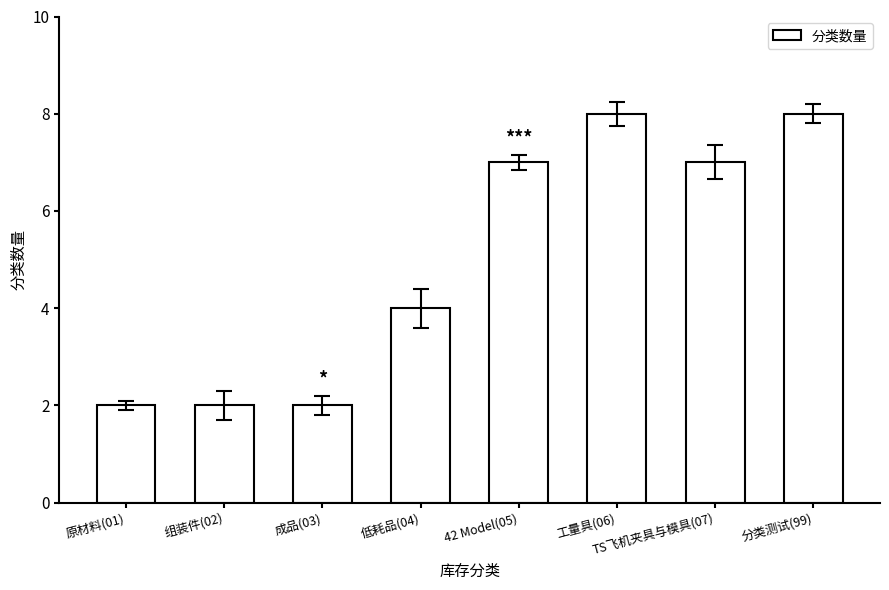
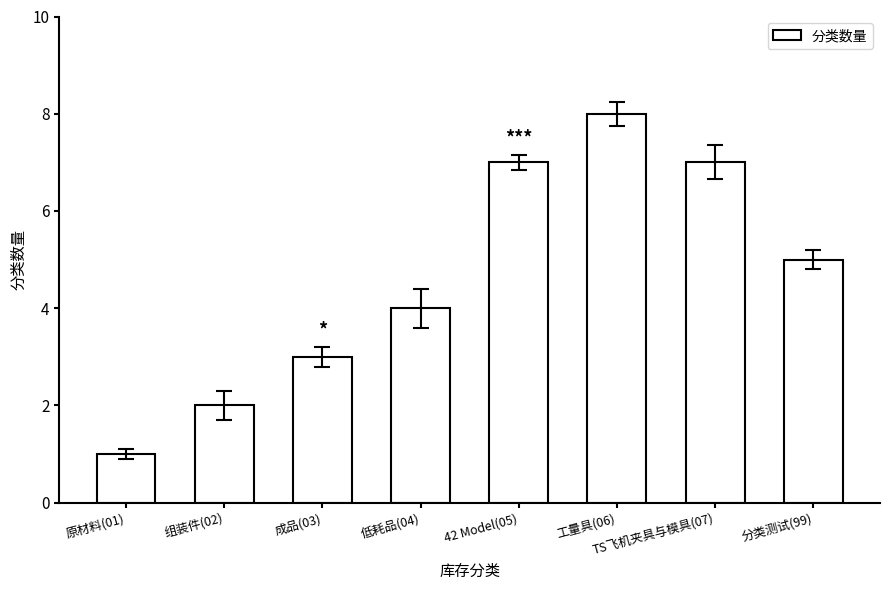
  {
    "分类数量": {
-     "原材料(01)": 2,
+     "原材料(01)": 1,
      "组装件(02)": 2,
-     "成品(03)": 2,
+     "成品(03)": 3,
      "低耗品(04)": 4,
      "42 Model(05)": 7,
      "工量具(06)": 8,
      "TS飞机夹具与模具(07)": 7,
-     "分类测试(99)": 8
+     "分类测试(99)": 5
    }
  }
